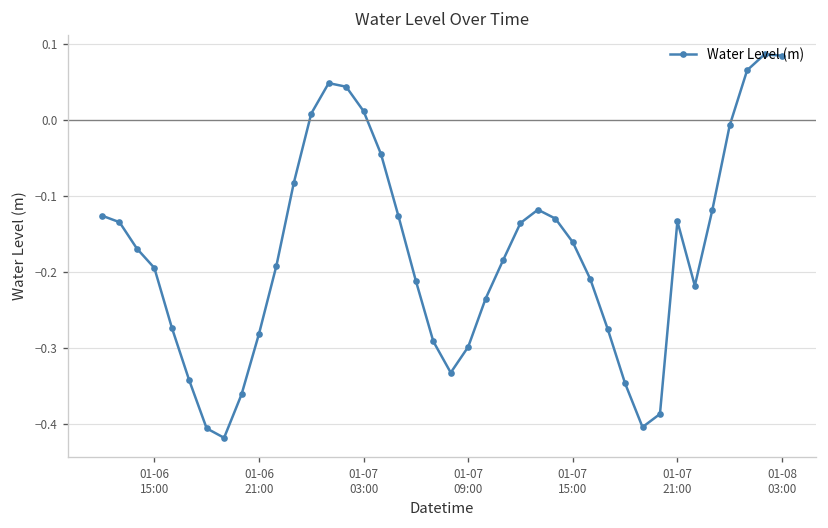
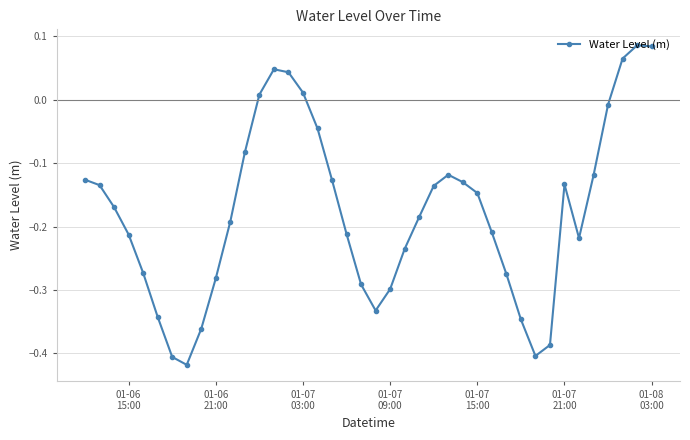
  {
-   "01-06 15:00": -0.19,
+   "01-06 15:00": -0.21,
    "01-06 21:00": -0.28,
    "01-07 03:00": 0.01,
    "01-07 09:00": -0.30,
-   "01-07 15:00": -0.16,
+   "01-07 15:00": -0.15,
    "01-07 21:00": -0.13,
    "01-08 03:00": 0.08
  }
